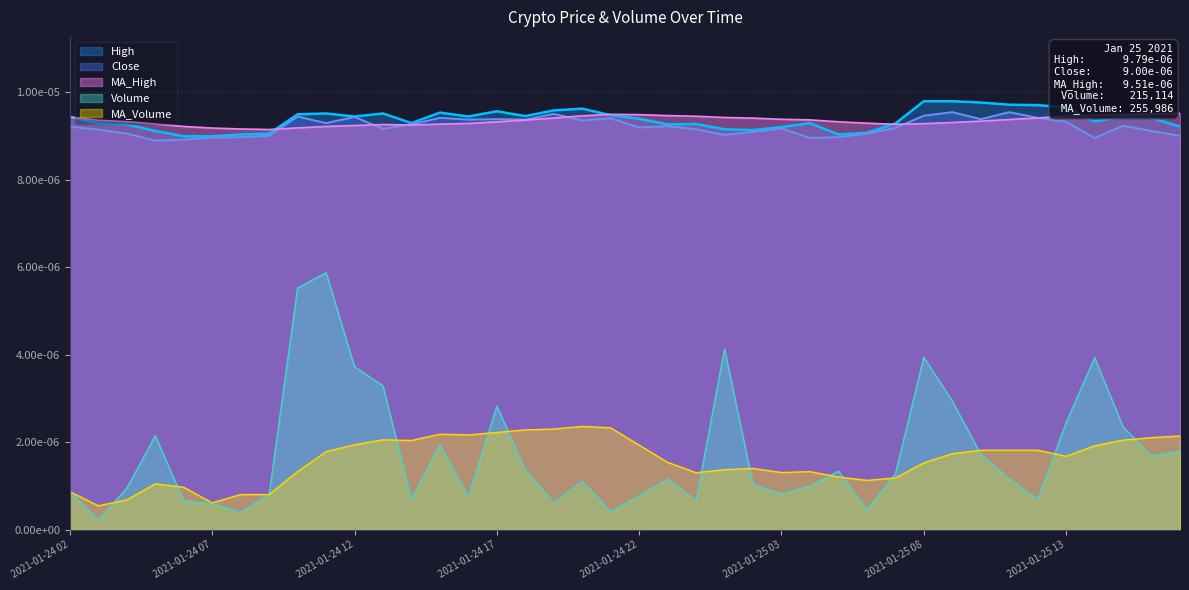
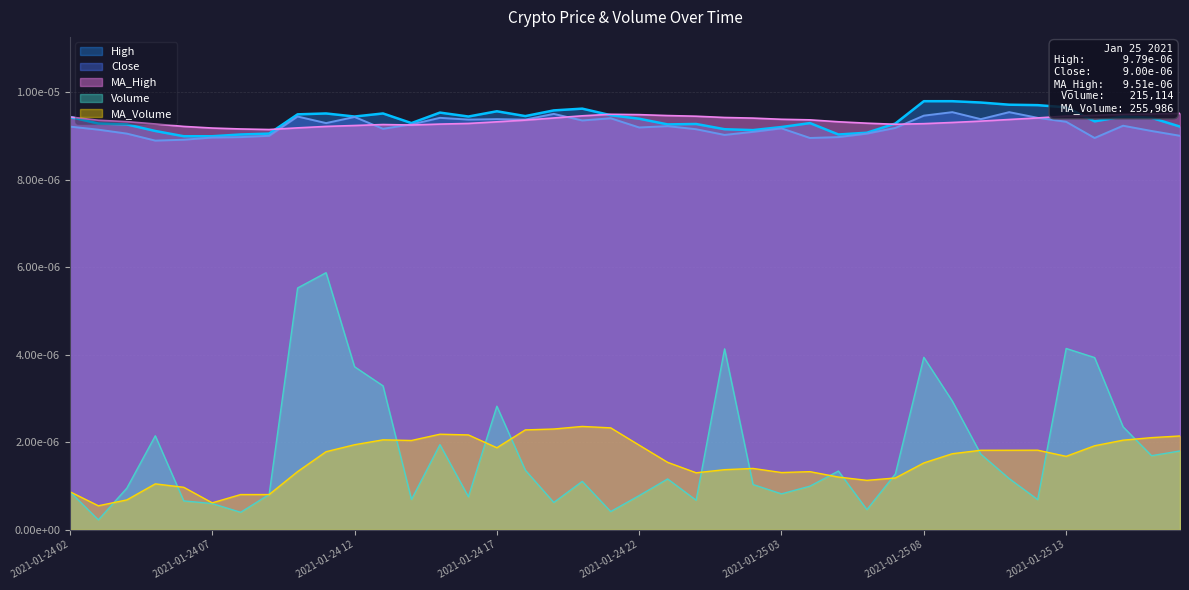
  {
    "MA_High": {
      "2021-01-24 07": 0.0000092,
      "2021-01-24 12": 0.0000092,
      "2021-01-24 17": 0.0000093,
      "2021-01-24 22": 0.0000095,
      "2021-01-25 03": 0.0000094,
      "2021-01-25 08": 0.0000093
    },
    "Volume": {
      "2021-01-24 12": 0.0000037,
      "2021-01-24 17": 0.0000028,
      "2021-01-24 22": 0.0000008,
      "2021-01-25 03": 0.0000008,
      "2021-01-25 08": 0.0000039,
-     "2021-01-25 13": 0.0000024
+     "2021-01-25 13": 0.0000041
    },
    "MA_Volume": {
      "2021-01-24 12": 0.0000019,
-     "2021-01-24 17": 0.0000022,
+     "2021-01-24 17": 0.0000019,
      "2021-01-24 22": 0.0000019,
      "2021-01-25 03": 0.0000013,
      "2021-01-25 08": 0.0000015,
      "2021-01-25 13": 0.0000017
    }
  }
